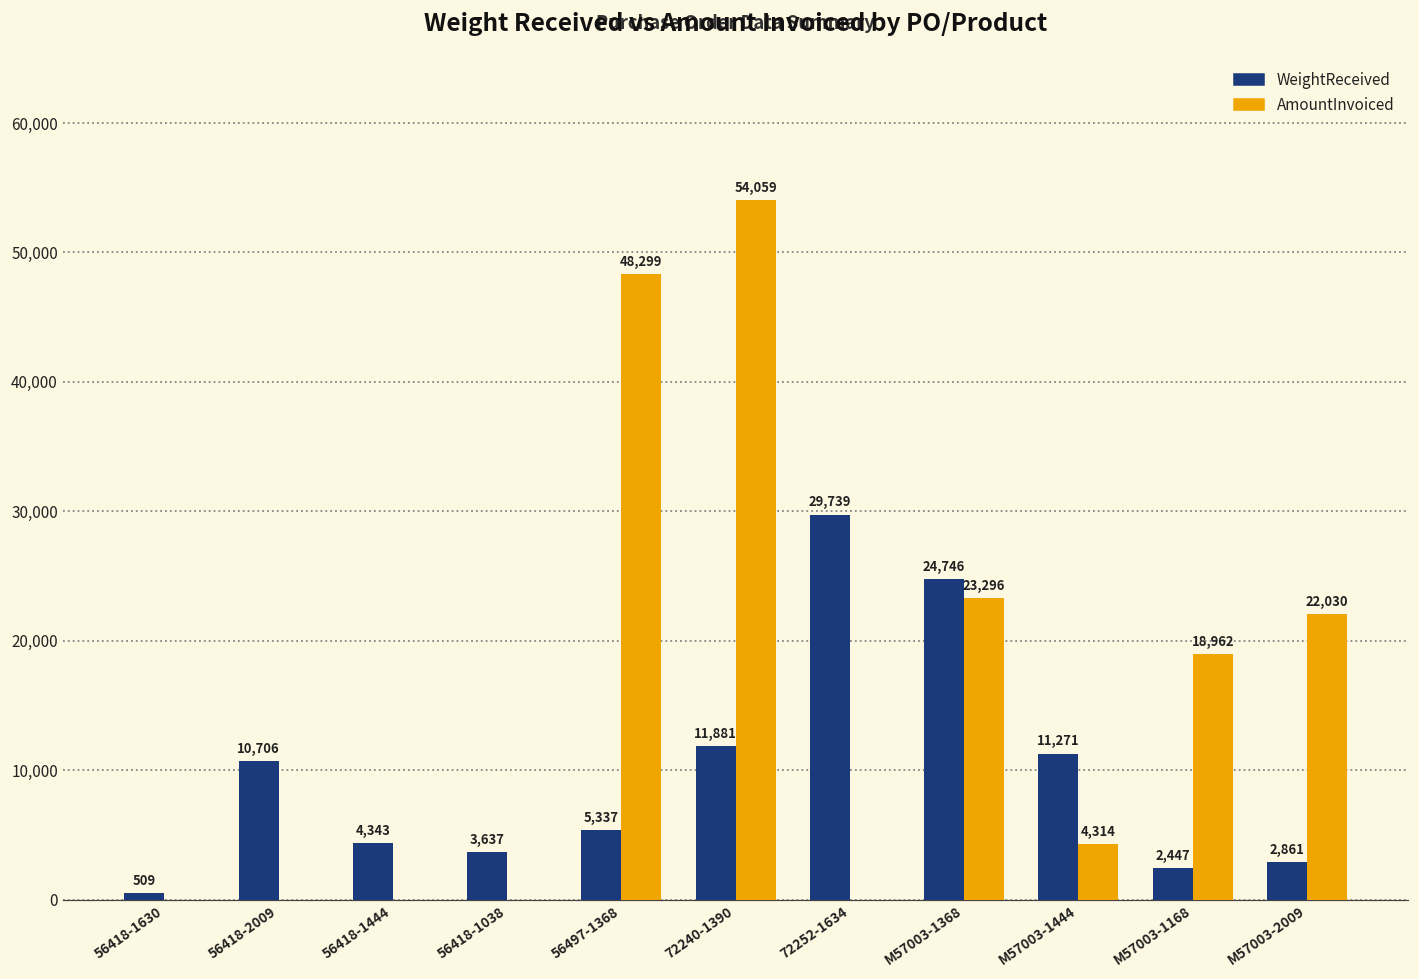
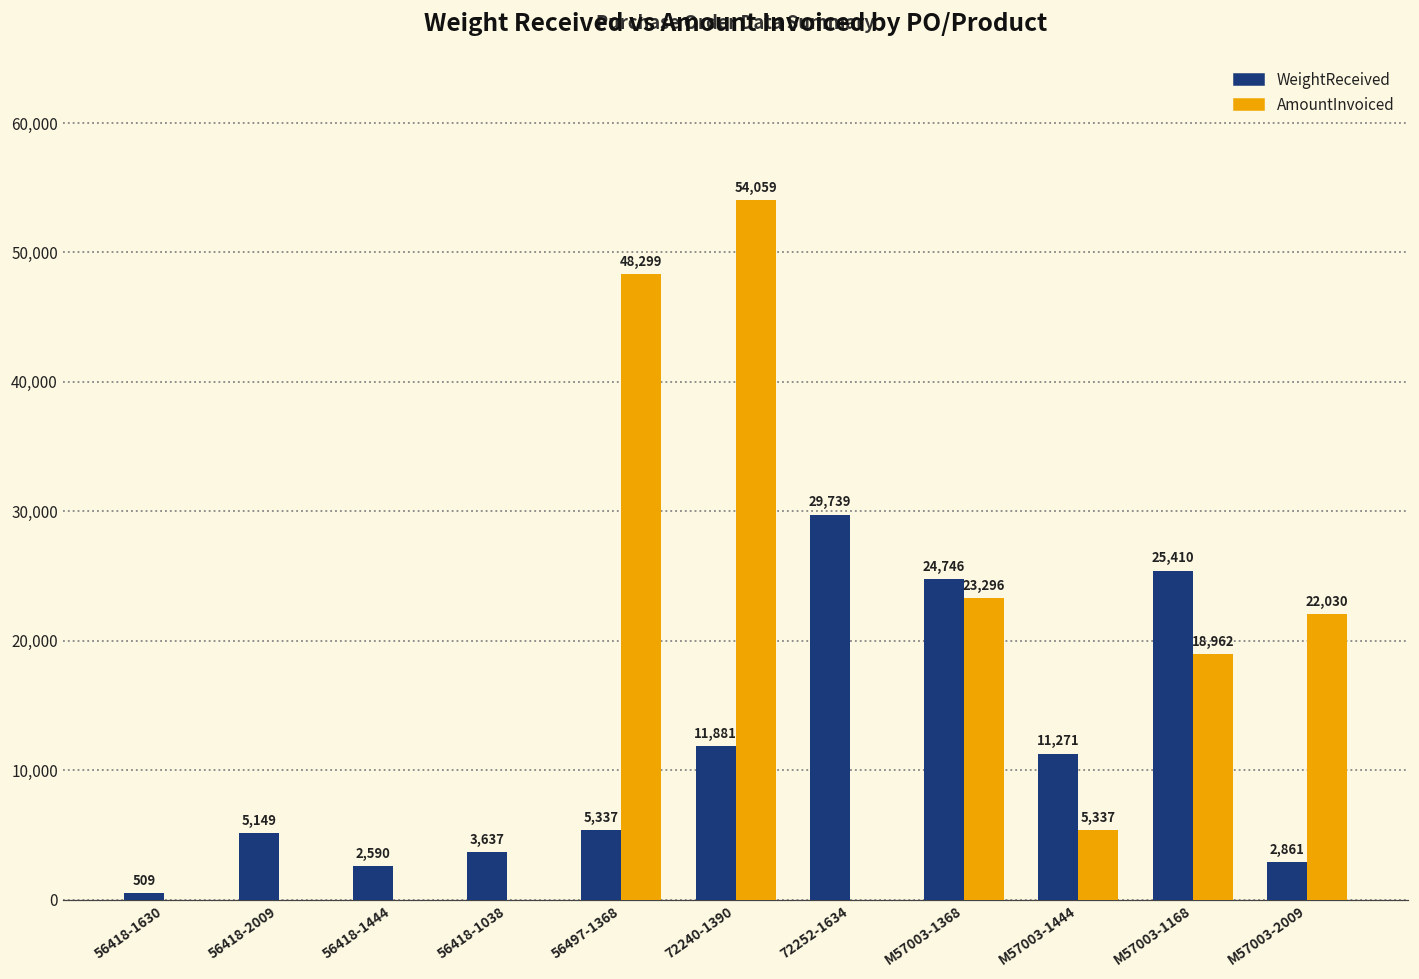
  {
    "WeightReceived": {
      "56418-1630": "509",
-     "56418-2009": "10,706",
-     "56418-1444": "4,343",
+     "56418-2009": "5,149",
+     "56418-1444": "2,590",
      "56418-1038": "3,637",
      "56497-1368": "5,337",
      "72240-1390": "11,881",
      "72252-1634": "29,739",
      "M57003-1368": "24,746",
      "M57003-1444": "11,271",
-     "M57003-1168": "2,447",
+     "M57003-1168": "25,410",
      "M57003-2009": "2,861"
    },
    "AmountInvoiced": {
      "56497-1368": "48,299",
      "72240-1390": "54,059",
      "M57003-1368": "23,296",
-     "M57003-1444": "4,314",
+     "M57003-1444": "5,337",
      "M57003-1168": "18,962",
      "M57003-2009": "22,030"
    }
  }
